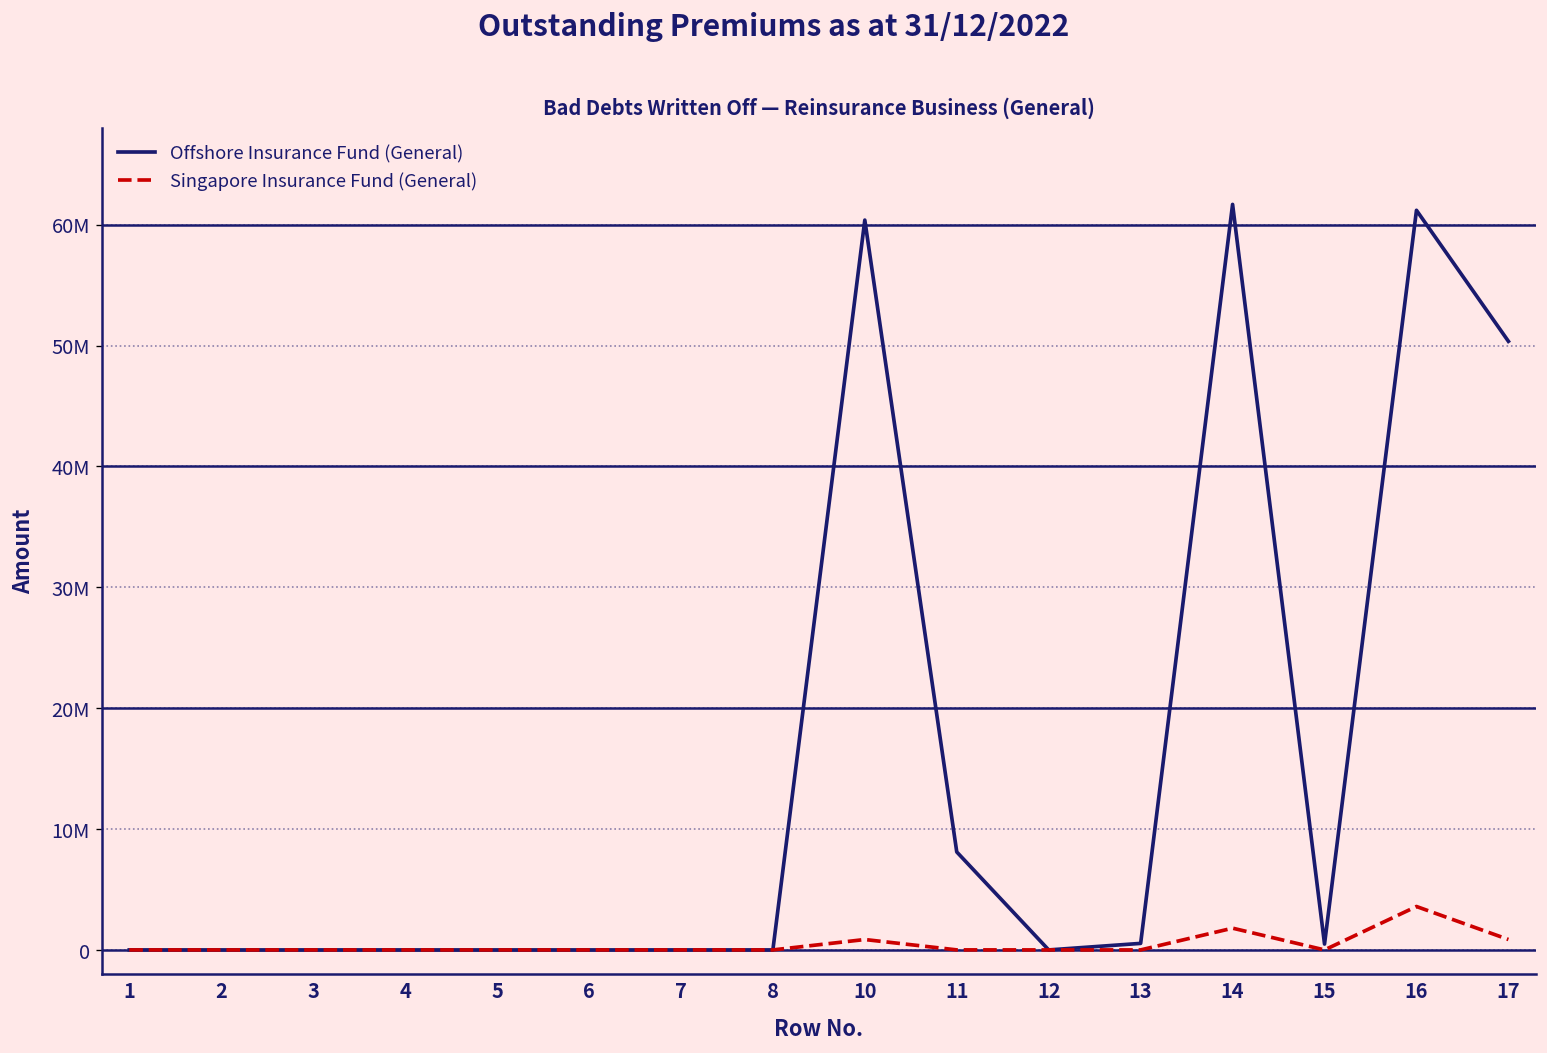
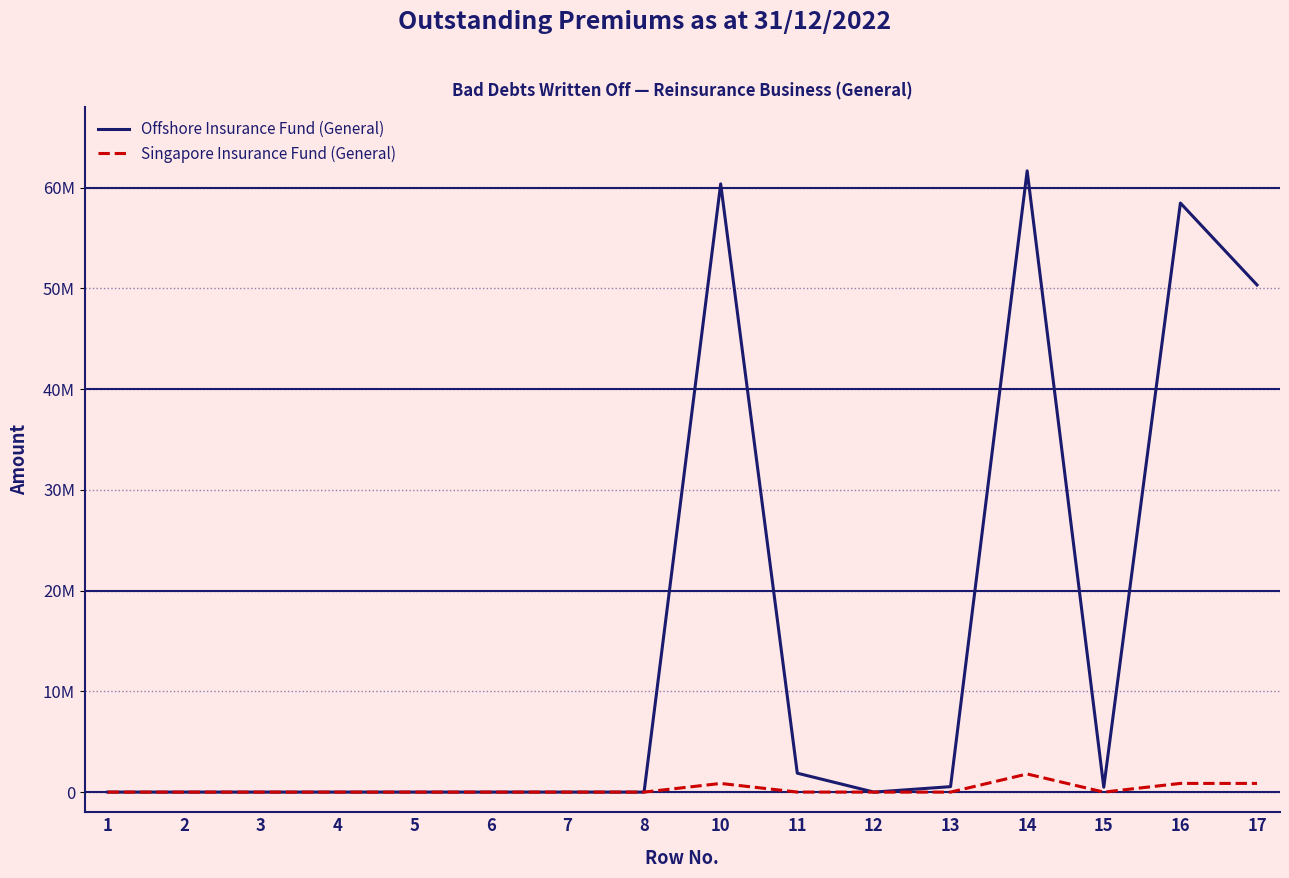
  {
    "Offshore Insurance Fund (General)": {
      "10": 60400000,
-     "11": 8100000,
+     "11": 1900000,
      "13": 500000,
      "14": 61700000,
      "15": 500000,
-     "16": 61200000,
+     "16": 58500000,
      "17": 50400000
    },
    "Singapore Insurance Fund (General)": {
      "10": 900000,
      "11": 0,
      "13": 0,
      "14": 1800000,
      "15": 0,
-     "16": 3600000,
+     "16": 900000,
      "17": 900000
    }
  }
